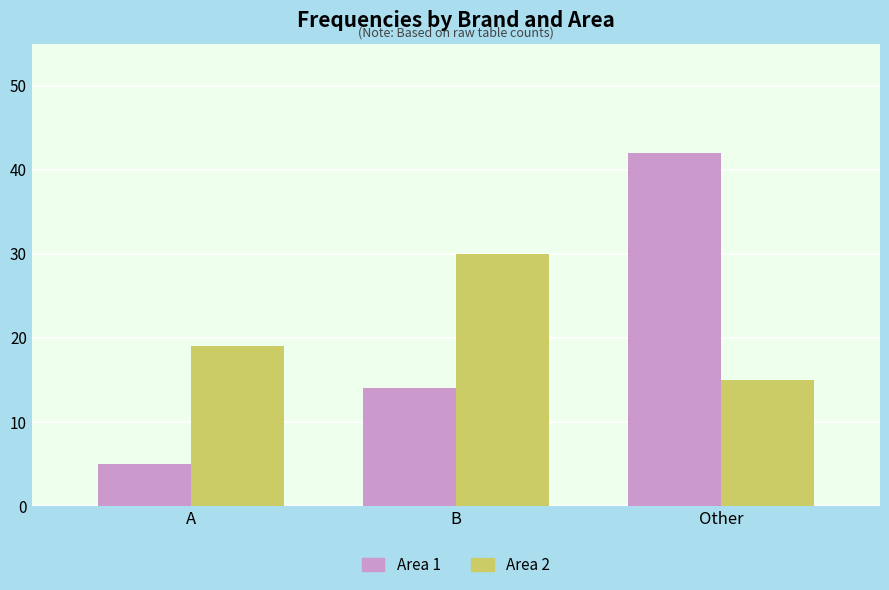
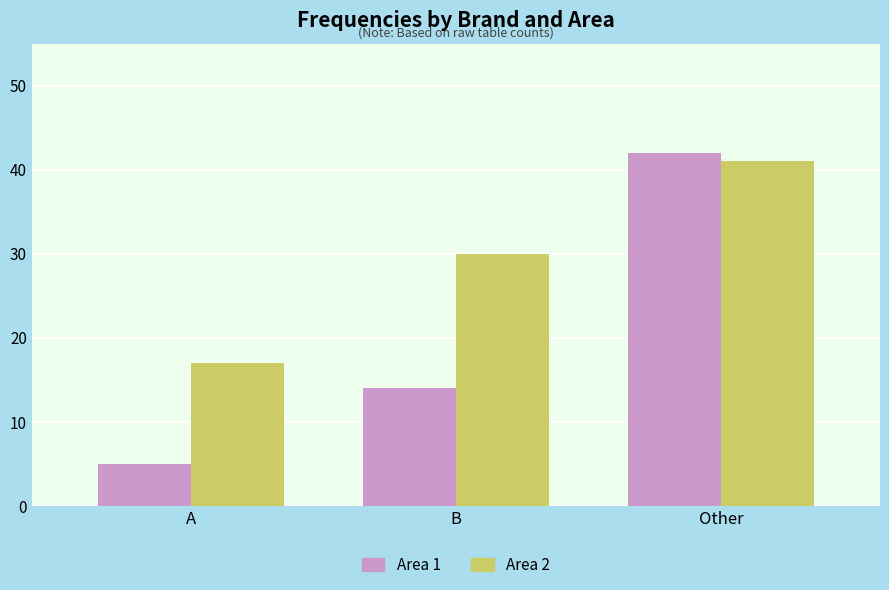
  {
    "Area 1": {
      "A": 5,
      "B": 14,
      "Other": 42
    },
    "Area 2": {
-     "A": 19,
+     "A": 17,
      "B": 30,
-     "Other": 15
+     "Other": 41
    }
  }
